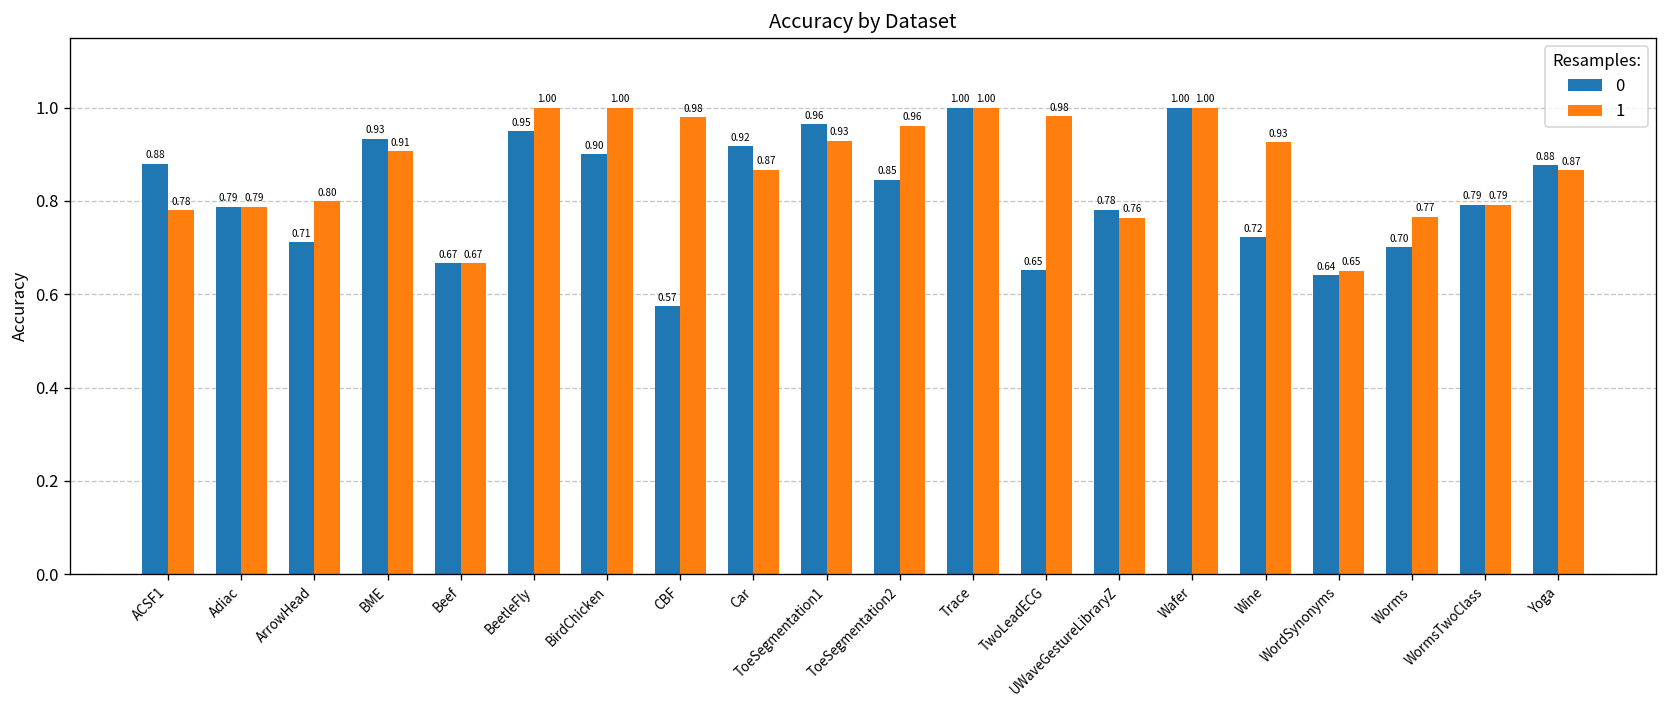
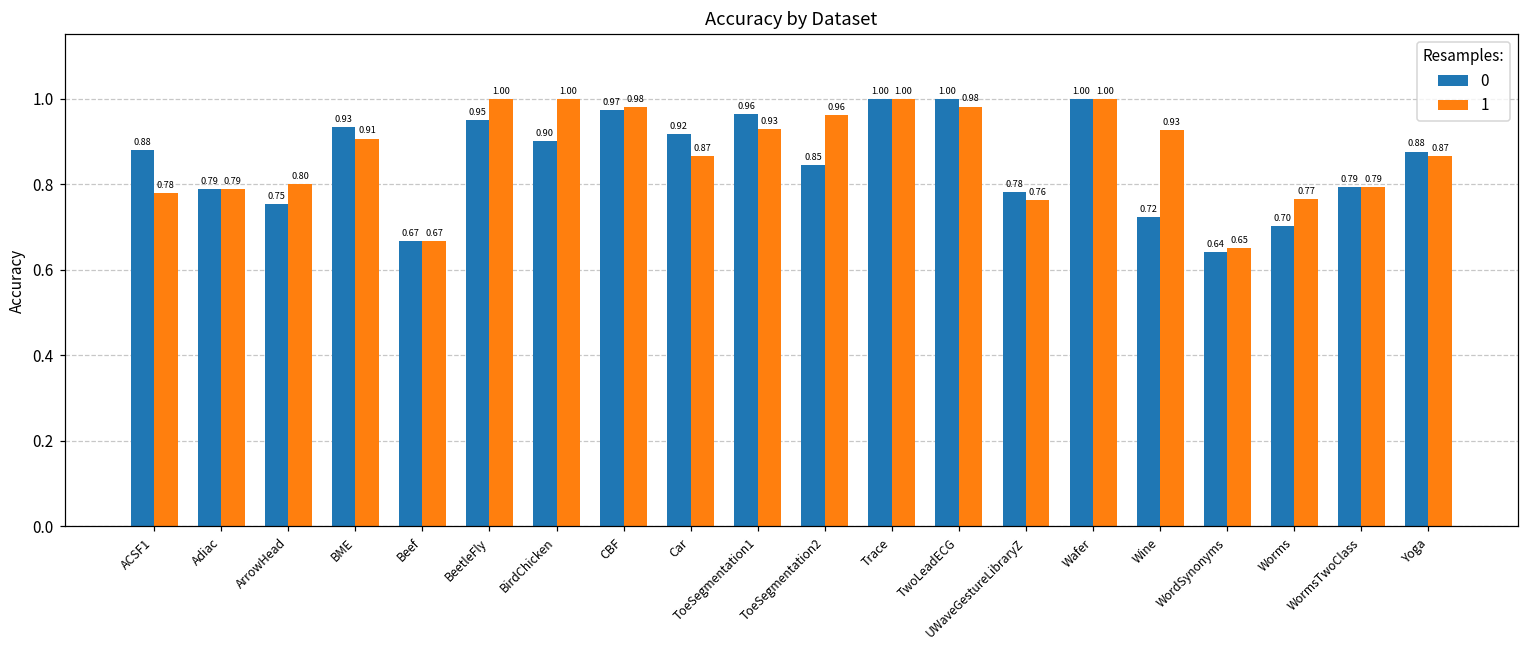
  {
    "0": {
      "ACSF1": 0.88,
      "Adiac": 0.79,
-     "ArrowHead": 0.71,
+     "ArrowHead": 0.75,
      "BME": 0.93,
      "Beef": 0.67,
      "BeetleFly": 0.95,
      "BirdChicken": 0.90,
-     "CBF": 0.57,
+     "CBF": 0.97,
      "Car": 0.92,
      "ToeSegmentation1": 0.96,
      "ToeSegmentation2": 0.85,
      "Trace": 1.00,
-     "TwoLeadECG": 0.65,
+     "TwoLeadECG": 1.00,
      "UWaveGestureLibraryZ": 0.78,
      "Wafer": 1.00,
      "Wine": 0.72,
      "WordSynonyms": 0.64,
      "Worms": 0.70,
      "WormsTwoClass": 0.79,
      "Yoga": 0.88
    },
    "1": {
      "ACSF1": 0.78,
      "Adiac": 0.79,
      "ArrowHead": 0.80,
      "BME": 0.91,
      "Beef": 0.67,
      "BeetleFly": 1.00,
      "BirdChicken": 1.00,
      "CBF": 0.98,
      "Car": 0.87,
      "ToeSegmentation1": 0.93,
      "ToeSegmentation2": 0.96,
      "Trace": 1.00,
      "TwoLeadECG": 0.98,
      "UWaveGestureLibraryZ": 0.76,
      "Wafer": 1.00,
      "Wine": 0.93,
      "WordSynonyms": 0.65,
      "Worms": 0.77,
      "WormsTwoClass": 0.79,
      "Yoga": 0.87
    }
  }
